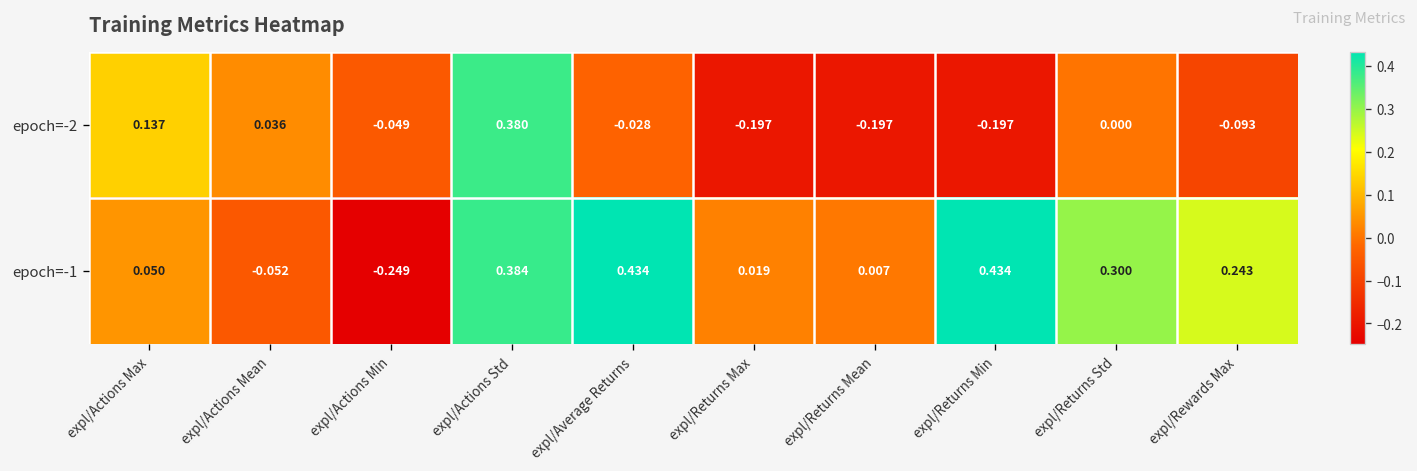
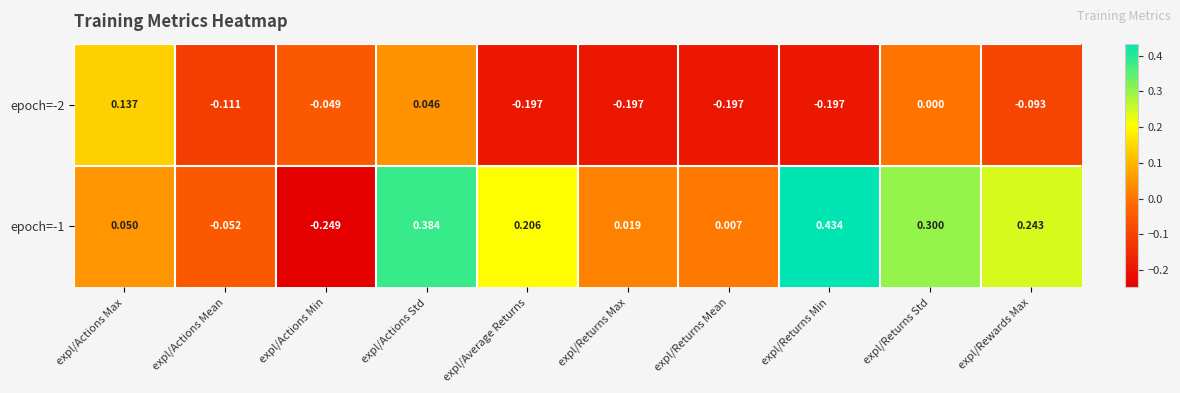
  {
    "epoch=-2": {
      "expl/Actions Max": 0.137,
-     "expl/Actions Mean": 0.036,
+     "expl/Actions Mean": -0.111,
      "expl/Actions Min": -0.049,
-     "expl/Actions Std": 0.380,
-     "expl/Average Returns": -0.028,
+     "expl/Actions Std": 0.046,
+     "expl/Average Returns": -0.197,
      "expl/Returns Max": -0.197,
      "expl/Returns Mean": -0.197,
      "expl/Returns Min": -0.197,
      "expl/Returns Std": 0.000,
      "expl/Rewards Max": -0.093
    },
    "epoch=-1": {
      "expl/Actions Max": 0.050,
      "expl/Actions Mean": -0.052,
      "expl/Actions Min": -0.249,
      "expl/Actions Std": 0.384,
-     "expl/Average Returns": 0.434,
+     "expl/Average Returns": 0.206,
      "expl/Returns Max": 0.019,
      "expl/Returns Mean": 0.007,
      "expl/Returns Min": 0.434,
      "expl/Returns Std": 0.300,
      "expl/Rewards Max": 0.243
    }
  }
